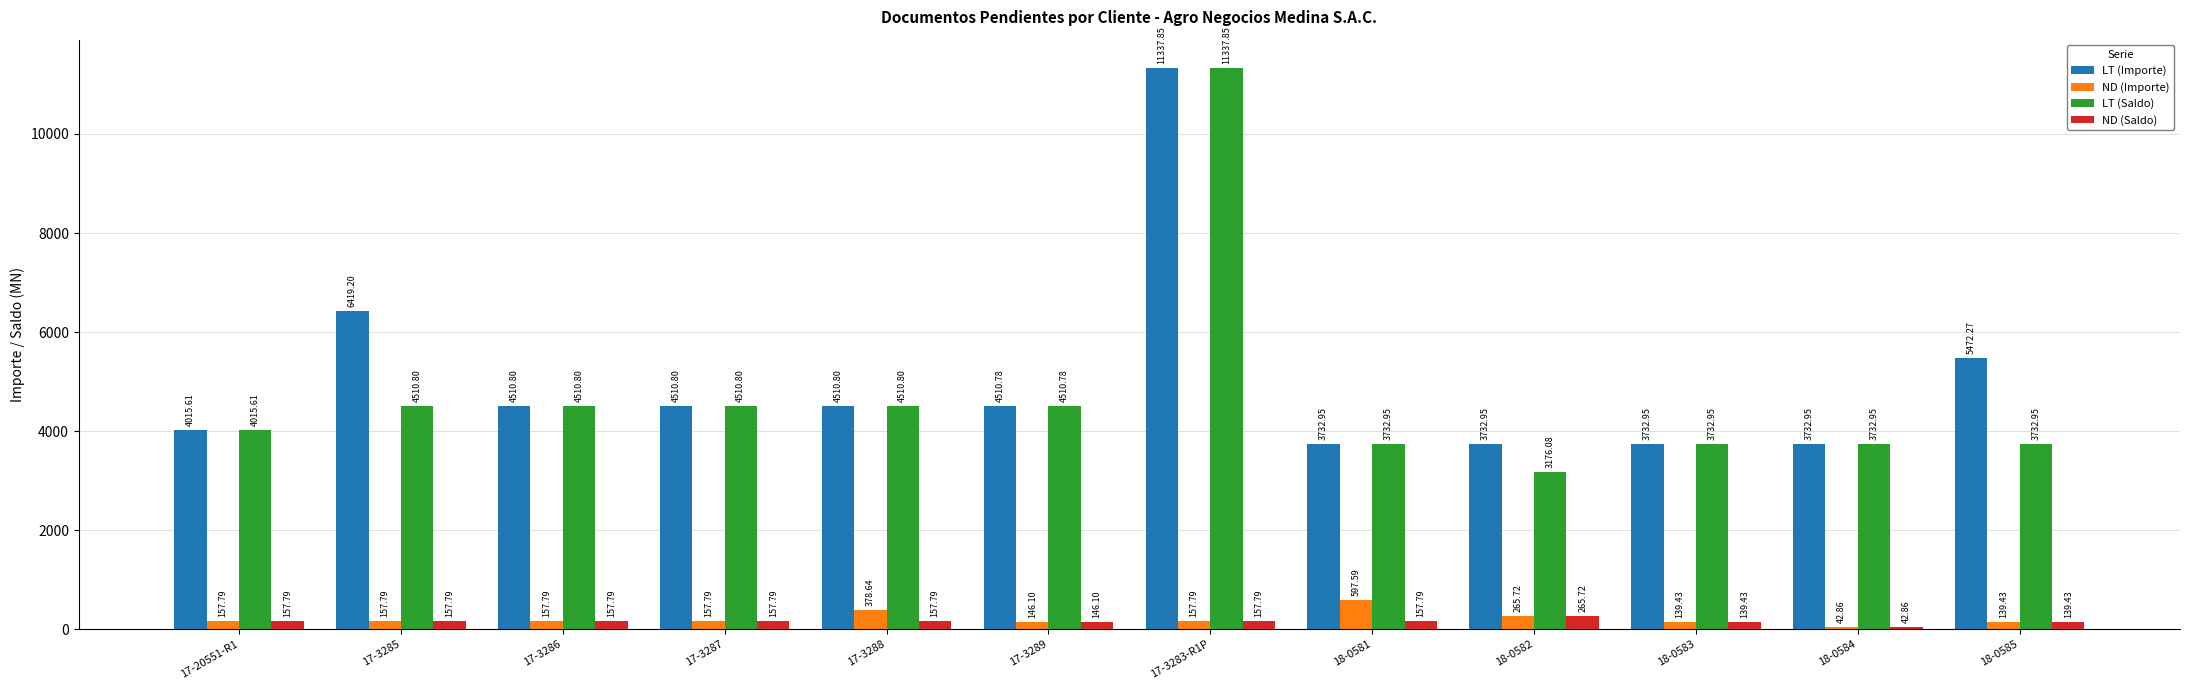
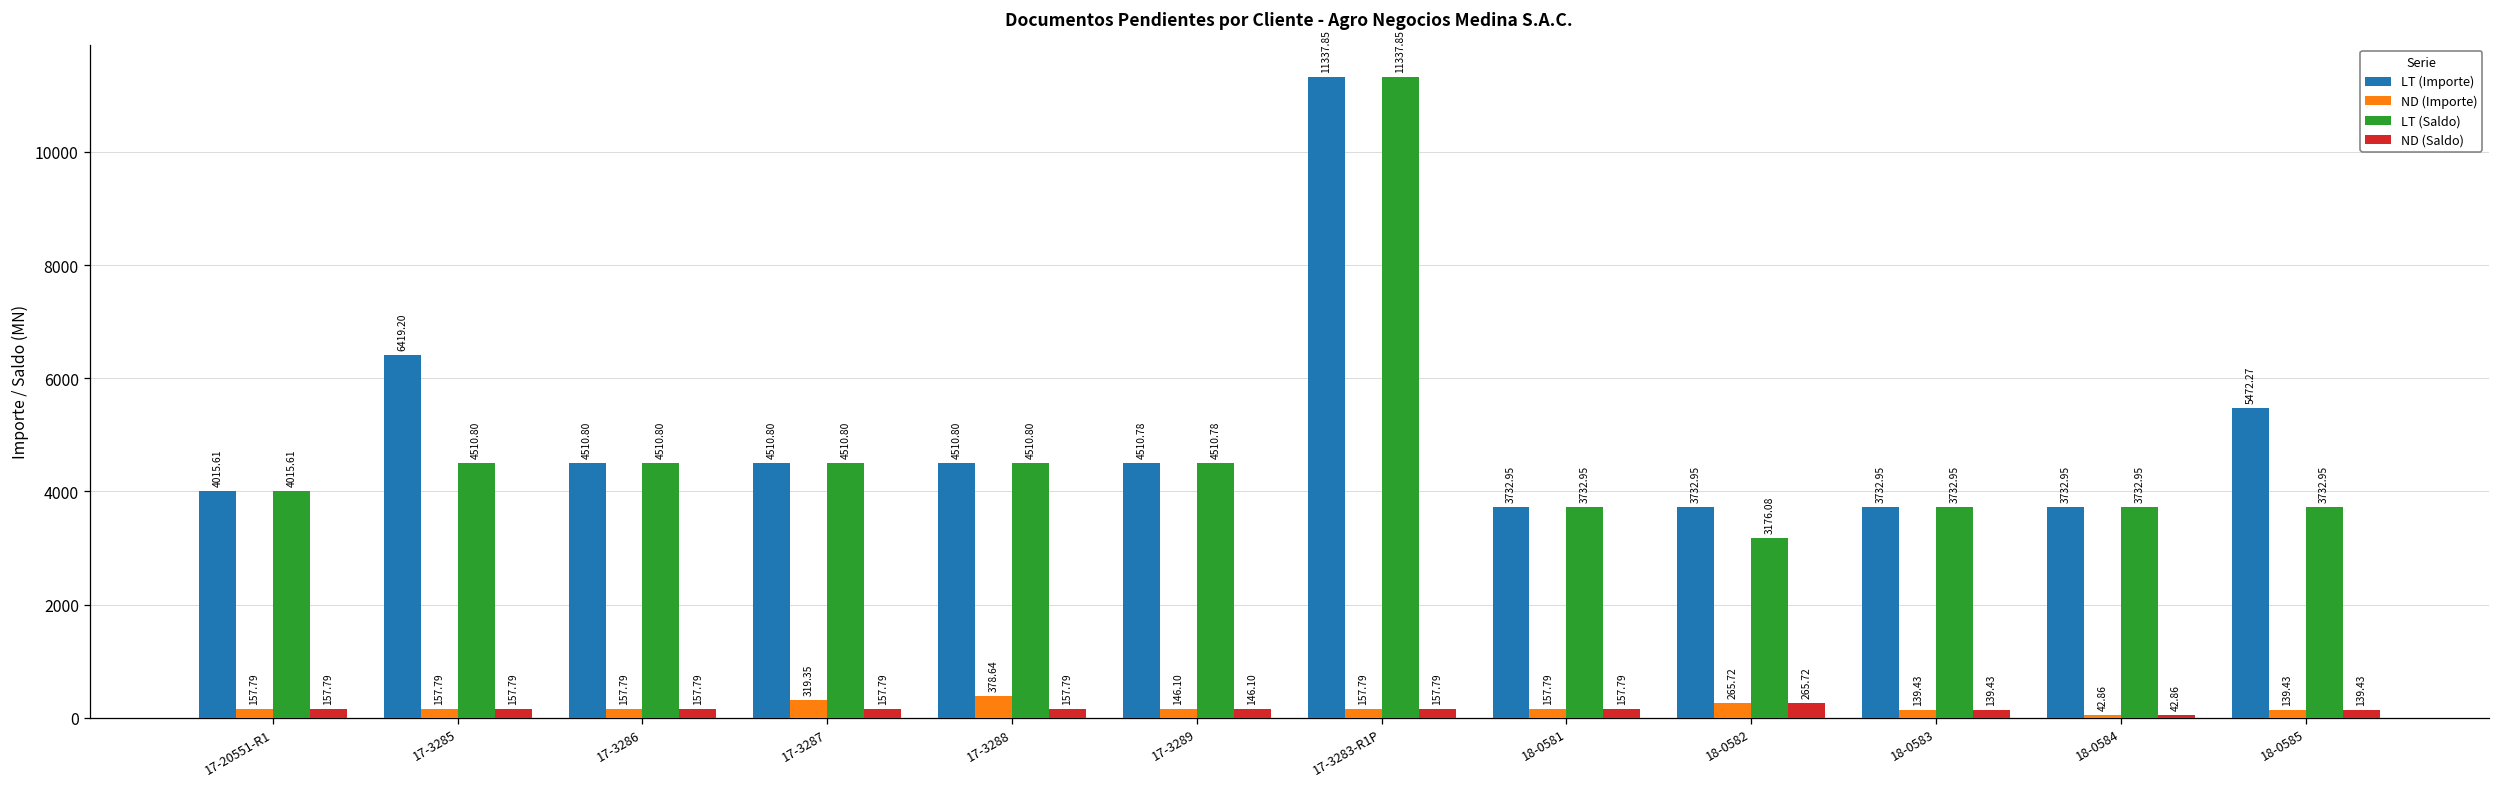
  {
    "LT (Importe)": {
      "17-20551-R1": 4015.61,
      "17-3285": 6419.20,
      "17-3286": 4510.80,
      "17-3287": 4510.80,
      "17-3288": 4510.80,
      "17-3289": 4510.78,
      "17-3283-R1P": 11337.85,
      "18-0581": 3732.95,
      "18-0582": 3732.95,
      "18-0583": 3732.95,
      "18-0584": 3732.95,
      "18-0585": 5472.27
    },
    "ND (Importe)": {
      "17-20551-R1": 157.79,
      "17-3285": 157.79,
      "17-3286": 157.79,
-     "17-3287": 157.79,
+     "17-3287": 319.35,
      "17-3288": 378.64,
      "17-3289": 146.10,
      "17-3283-R1P": 157.79,
-     "18-0581": 597.59,
+     "18-0581": 157.79,
      "18-0582": 265.72,
      "18-0583": 139.43,
      "18-0584": 42.86,
      "18-0585": 139.43
    },
    "LT (Saldo)": {
      "17-20551-R1": 4015.61,
      "17-3285": 4510.80,
      "17-3286": 4510.80,
      "17-3287": 4510.80,
      "17-3288": 4510.80,
      "17-3289": 4510.78,
      "17-3283-R1P": 11337.85,
      "18-0581": 3732.95,
      "18-0582": 3176.08,
      "18-0583": 3732.95,
      "18-0584": 3732.95,
      "18-0585": 3732.95
    },
    "ND (Saldo)": {
      "17-20551-R1": 157.79,
      "17-3285": 157.79,
      "17-3286": 157.79,
      "17-3287": 157.79,
      "17-3288": 157.79,
      "17-3289": 146.10,
      "17-3283-R1P": 157.79,
      "18-0581": 157.79,
      "18-0582": 265.72,
      "18-0583": 139.43,
      "18-0584": 42.86,
      "18-0585": 139.43
    }
  }
